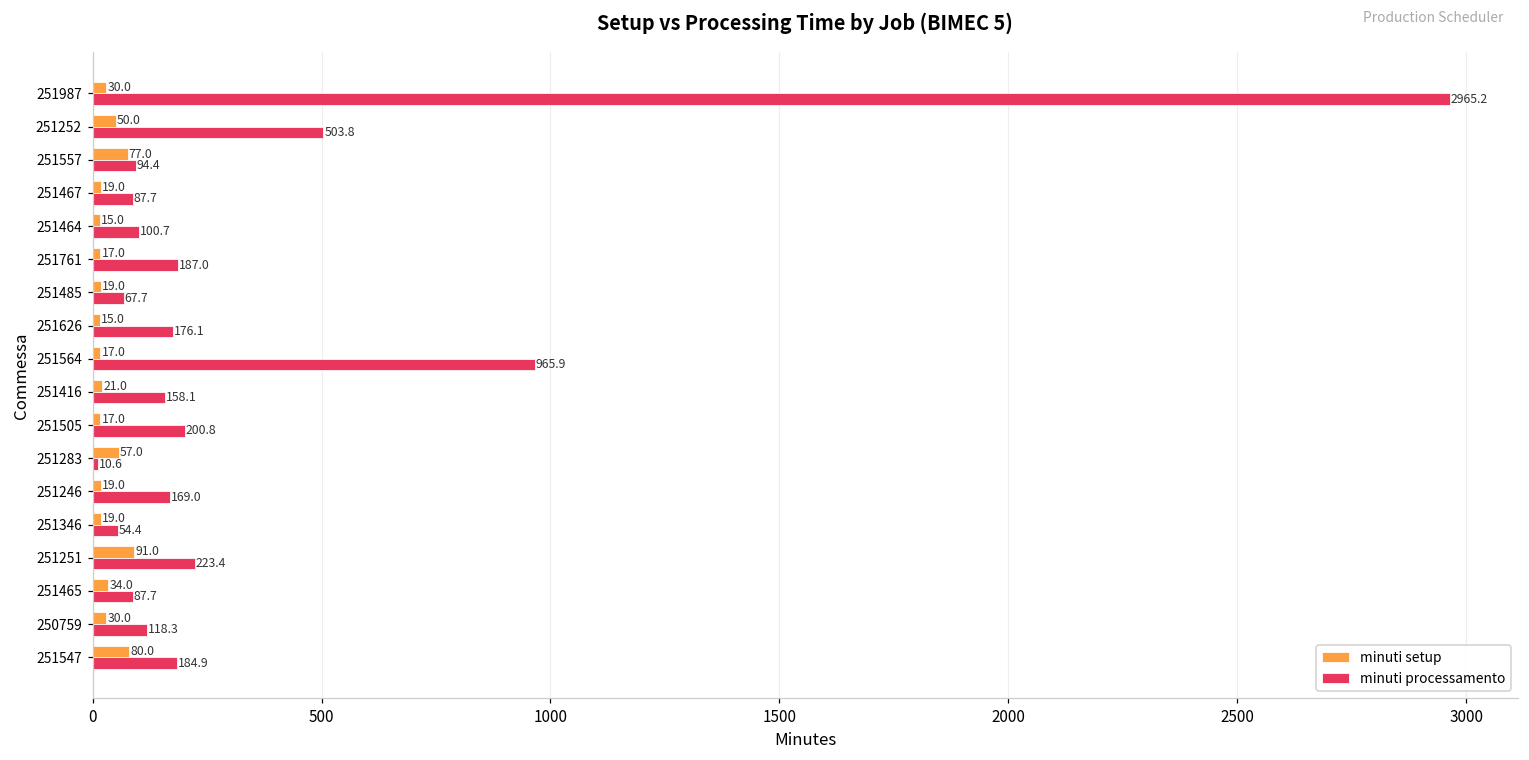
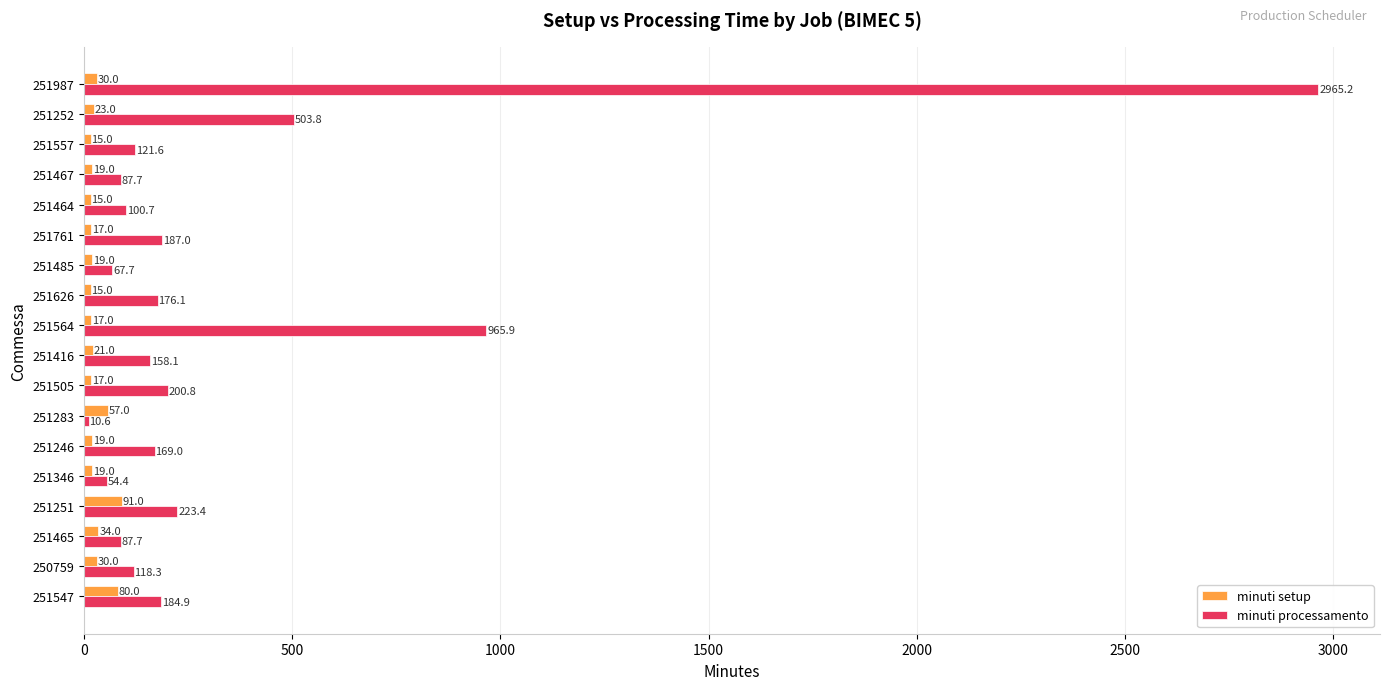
  {
    "minuti setup": {
      "251987": 30.0,
-     "251252": 50.0,
-     "251557": 77.0,
+     "251252": 23.0,
+     "251557": 15.0,
      "251467": 19.0,
      "251464": 15.0,
      "251761": 17.0,
      "251485": 19.0,
      "251626": 15.0,
      "251564": 17.0,
      "251416": 21.0,
      "251505": 17.0,
      "251283": 57.0,
      "251246": 19.0,
      "251346": 19.0,
      "251251": 91.0,
      "251465": 34.0,
      "250759": 30.0,
      "251547": 80.0
    },
    "minuti processamento": {
      "251987": 2965.2,
      "251252": 503.8,
-     "251557": 94.4,
+     "251557": 121.6,
      "251467": 87.7,
      "251464": 100.7,
      "251761": 187.0,
      "251485": 67.7,
      "251626": 176.1,
      "251564": 965.9,
      "251416": 158.1,
      "251505": 200.8,
      "251283": 10.6,
      "251246": 169.0,
      "251346": 54.4,
      "251251": 223.4,
      "251465": 87.7,
      "250759": 118.3,
      "251547": 184.9
    }
  }
